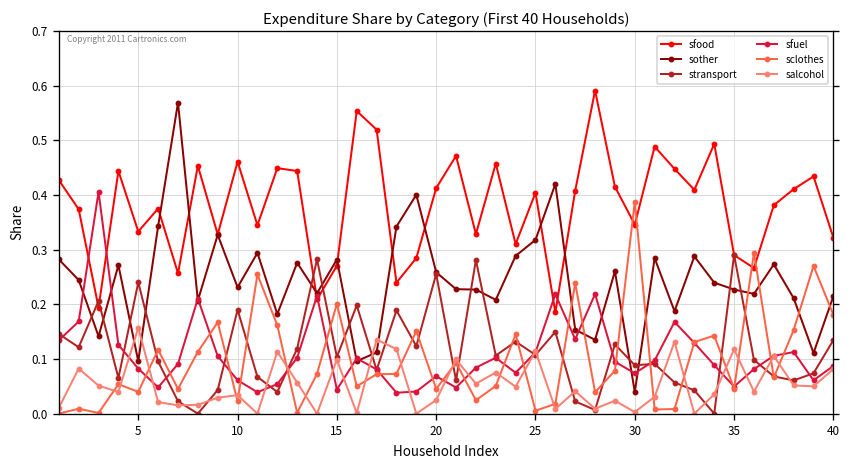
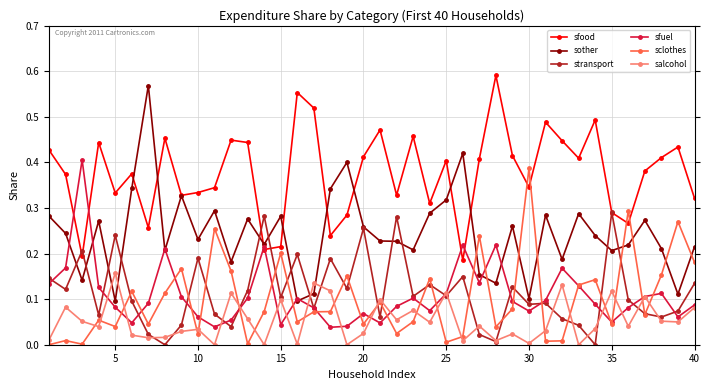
  {
    "sfood": {
      "5": 0.33,
-     "10": 0.46,
-     "15": 0.27,
+     "10": 0.33,
+     "15": 0.22,
      "20": 0.41,
      "25": 0.40,
      "30": 0.35,
      "40": 0.32
    },
    "sother": {
      "5": 0.10,
      "10": 0.23,
      "15": 0.28,
      "25": 0.32,
-     "30": 0.04,
-     "35": 0.23,
+     "30": 0.10,
+     "35": 0.21,
      "40": 0.22
    }
  }
